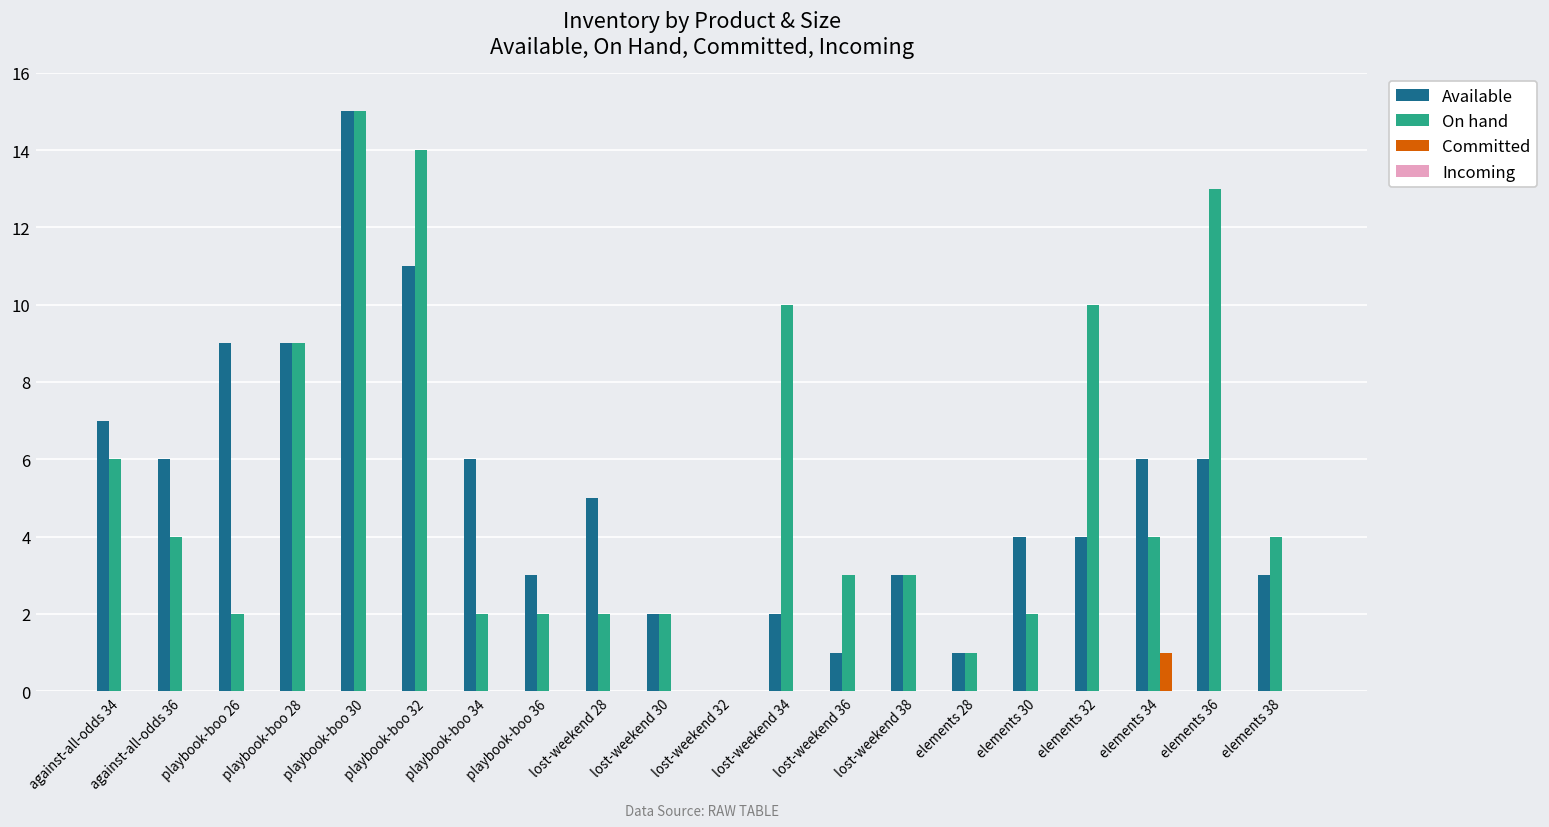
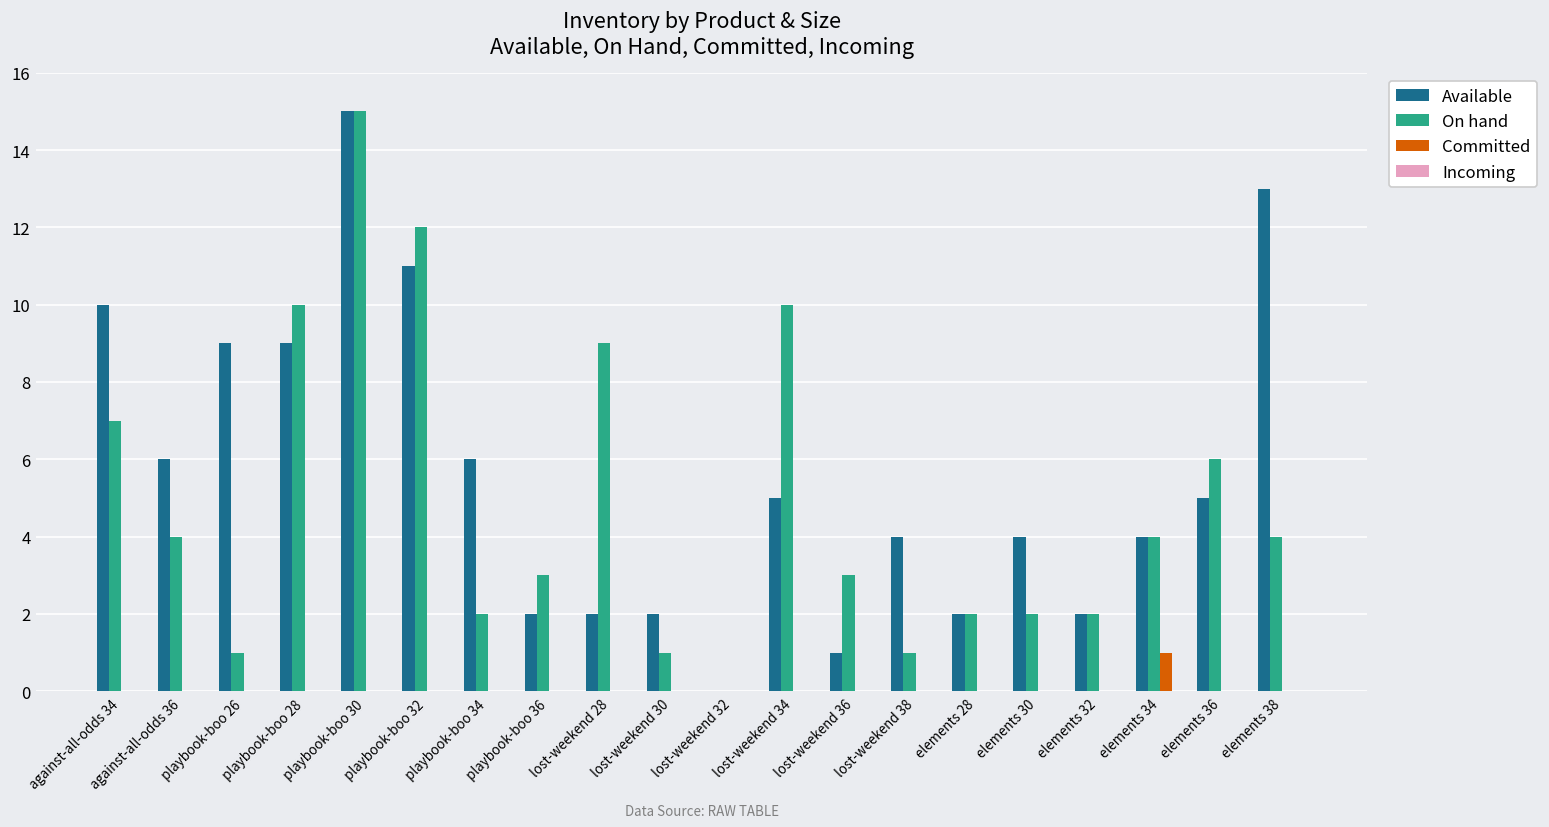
  {
    "Available": {
-     "against-all-odds 34": 7,
+     "against-all-odds 34": 10,
      "against-all-odds 36": 6,
      "playbook-boo 26": 9,
      "playbook-boo 28": 9,
      "playbook-boo 30": 15,
      "playbook-boo 32": 11,
      "playbook-boo 34": 6,
-     "playbook-boo 36": 3,
-     "lost-weekend 28": 5,
+     "playbook-boo 36": 2,
+     "lost-weekend 28": 2,
      "lost-weekend 30": 2,
      "lost-weekend 32": 0,
-     "lost-weekend 34": 2,
+     "lost-weekend 34": 5,
      "lost-weekend 36": 1,
-     "lost-weekend 38": 3,
-     "elements 28": 1,
+     "lost-weekend 38": 4,
+     "elements 28": 2,
      "elements 30": 4,
-     "elements 32": 4,
-     "elements 34": 6,
-     "elements 36": 6,
-     "elements 38": 3
+     "elements 32": 2,
+     "elements 34": 4,
+     "elements 36": 5,
+     "elements 38": 13
    },
    "On hand": {
-     "against-all-odds 34": 6,
+     "against-all-odds 34": 7,
      "against-all-odds 36": 4,
-     "playbook-boo 26": 2,
-     "playbook-boo 28": 9,
+     "playbook-boo 26": 1,
+     "playbook-boo 28": 10,
      "playbook-boo 30": 15,
-     "playbook-boo 32": 14,
+     "playbook-boo 32": 12,
      "playbook-boo 34": 2,
-     "playbook-boo 36": 2,
-     "lost-weekend 28": 2,
-     "lost-weekend 30": 2,
+     "playbook-boo 36": 3,
+     "lost-weekend 28": 9,
+     "lost-weekend 30": 1,
      "lost-weekend 32": 0,
      "lost-weekend 34": 10,
      "lost-weekend 36": 3,
-     "lost-weekend 38": 3,
-     "elements 28": 1,
+     "lost-weekend 38": 1,
+     "elements 28": 2,
      "elements 30": 2,
-     "elements 32": 10,
+     "elements 32": 2,
      "elements 34": 4,
-     "elements 36": 13,
+     "elements 36": 6,
      "elements 38": 4
    },
    "Committed": {
      "against-all-odds 34": 0,
      "against-all-odds 36": 0,
      "playbook-boo 26": 0,
      "playbook-boo 28": 0,
      "playbook-boo 30": 0,
      "playbook-boo 32": 0,
      "playbook-boo 34": 0,
      "playbook-boo 36": 0,
      "lost-weekend 28": 0,
      "lost-weekend 30": 0,
      "lost-weekend 32": 0,
      "lost-weekend 34": 0,
      "lost-weekend 36": 0,
      "lost-weekend 38": 0,
      "elements 28": 0,
      "elements 30": 0,
      "elements 32": 0,
      "elements 34": 1,
      "elements 36": 0,
      "elements 38": 0
    },
    "Incoming": {
      "against-all-odds 34": 0,
      "against-all-odds 36": 0,
      "playbook-boo 26": 0,
      "playbook-boo 28": 0,
      "playbook-boo 30": 0,
      "playbook-boo 32": 0,
      "playbook-boo 34": 0,
      "playbook-boo 36": 0,
      "lost-weekend 28": 0,
      "lost-weekend 30": 0,
      "lost-weekend 32": 0,
      "lost-weekend 34": 0,
      "lost-weekend 36": 0,
      "lost-weekend 38": 0,
      "elements 28": 0,
      "elements 30": 0,
      "elements 32": 0,
      "elements 34": 0,
      "elements 36": 0,
      "elements 38": 0
    }
  }
